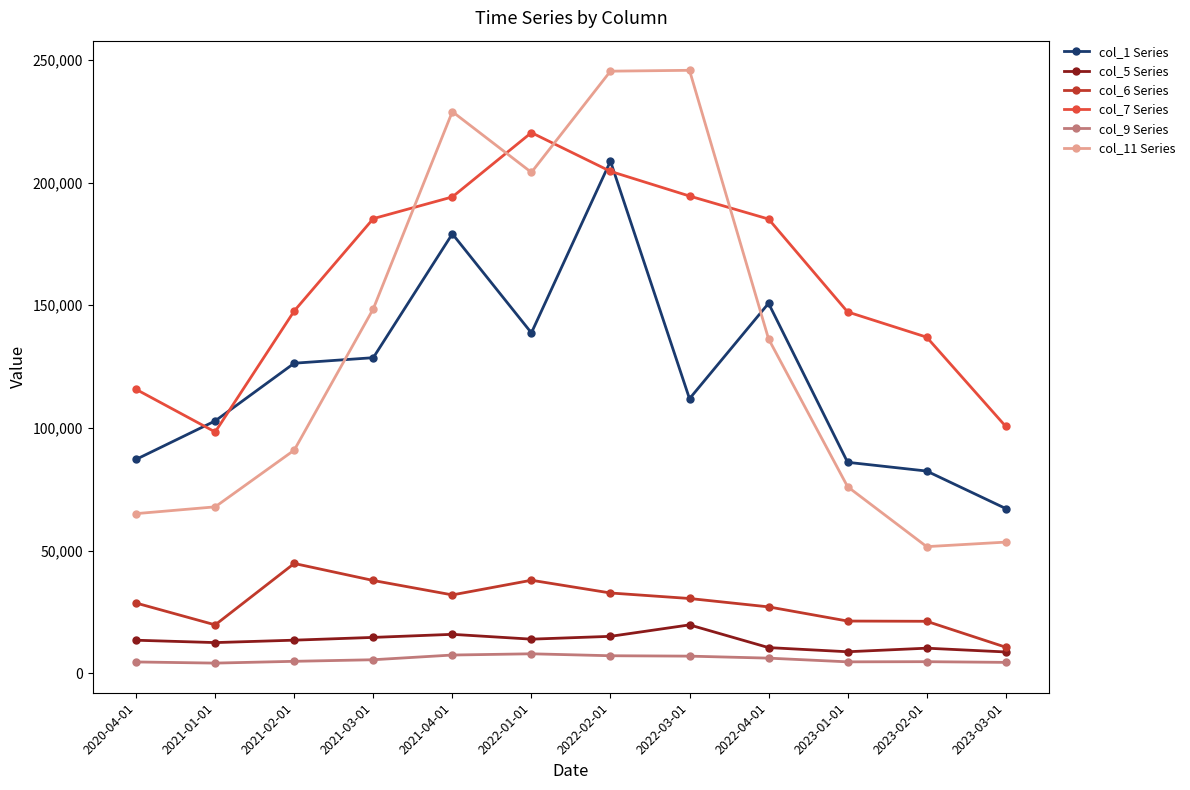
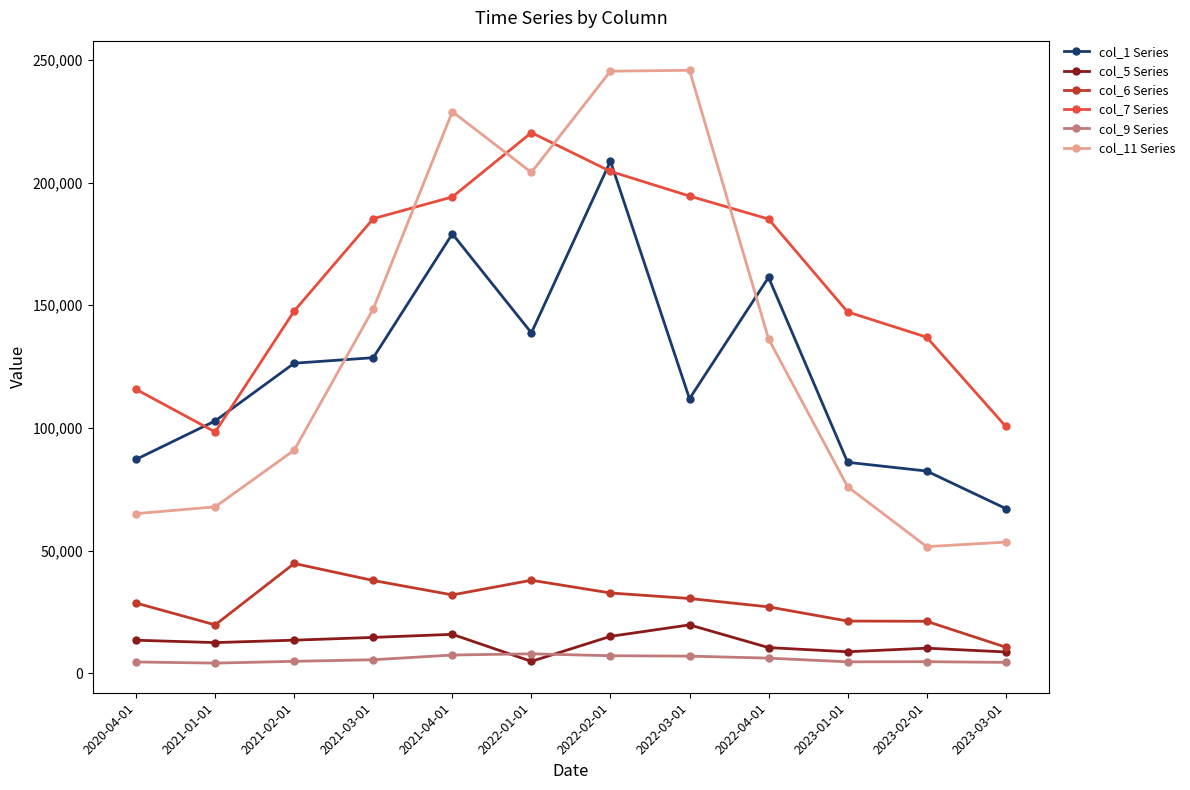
  {
    "col_1 Series": {
      "2020-04-01": "87,000",
      "2021-01-01": "103,000",
      "2021-02-01": "126,000",
      "2021-03-01": "129,000",
      "2021-04-01": "179,000",
      "2022-01-01": "139,000",
      "2022-02-01": "209,000",
      "2022-03-01": "112,000",
-     "2022-04-01": "151,000",
+     "2022-04-01": "161,000",
      "2023-01-01": "86,000",
      "2023-02-01": "82,000",
      "2023-03-01": "67,000"
    },
    "col_5 Series": {
      "2020-04-01": "13,000",
      "2021-01-01": "12,000",
      "2021-02-01": "13,000",
      "2021-03-01": "15,000",
      "2021-04-01": "16,000",
-     "2022-01-01": "14,000",
+     "2022-01-01": "5,000",
      "2022-02-01": "15,000",
      "2022-03-01": "20,000",
      "2022-04-01": "10,000",
      "2023-01-01": "9,000",
      "2023-02-01": "10,000",
      "2023-03-01": "9,000"
    }
  }
